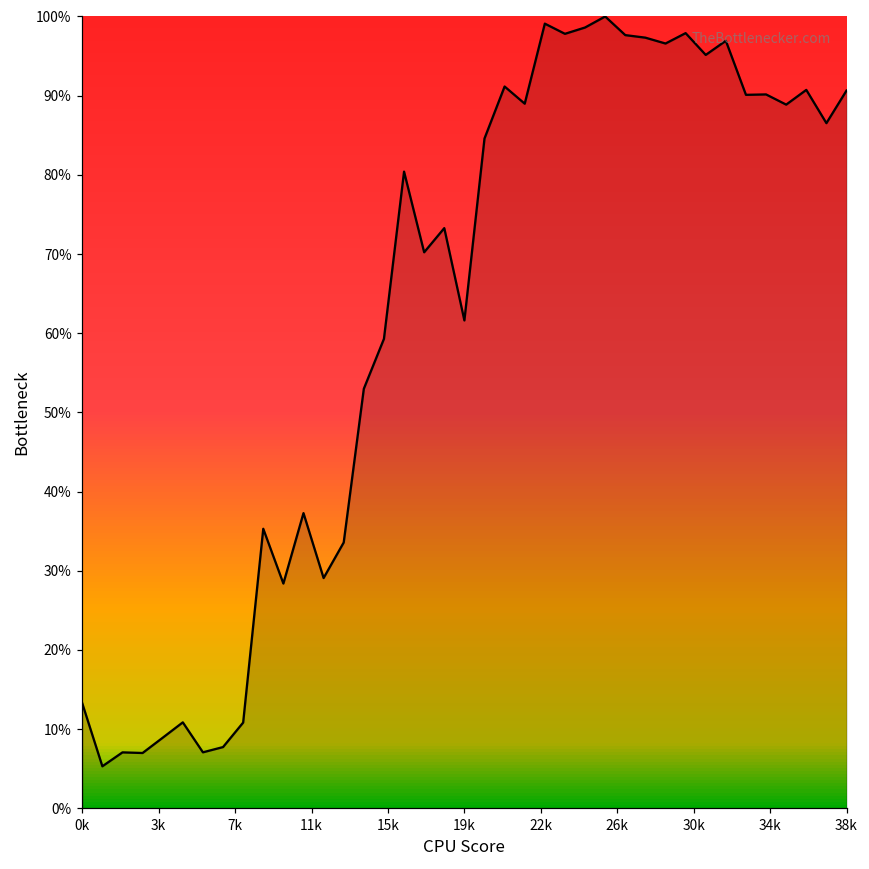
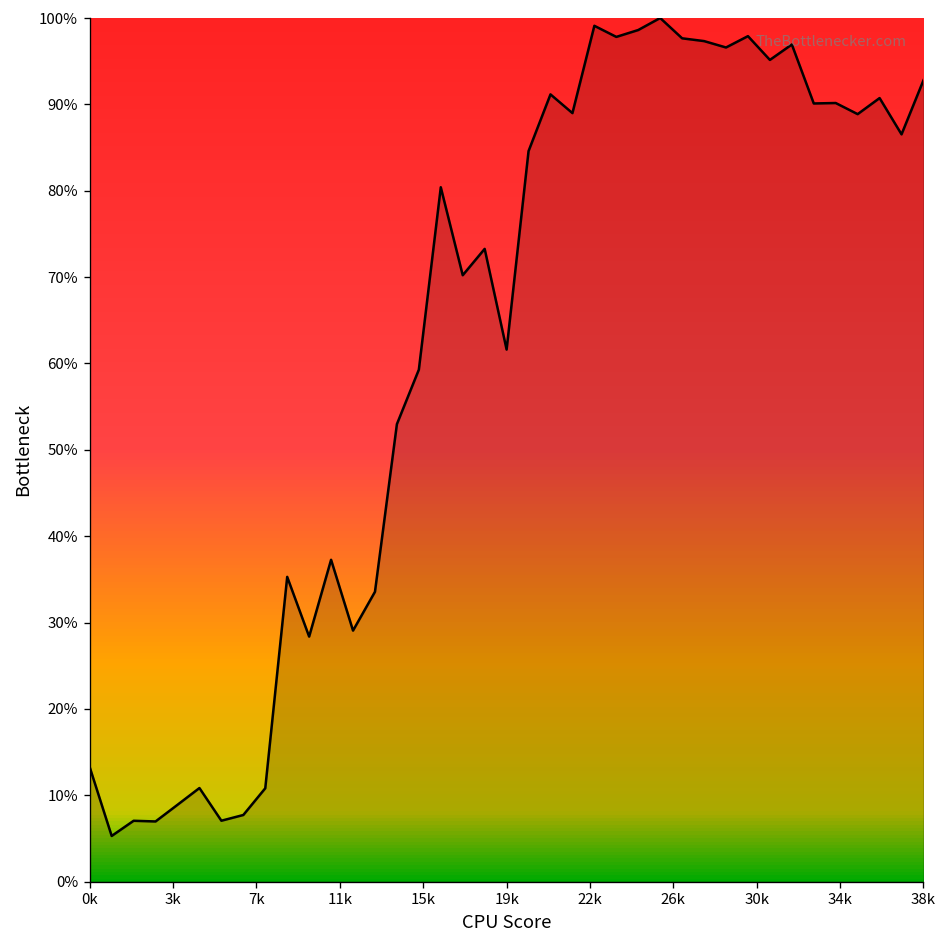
  {
    "0k": "13%",
    "19k": "62%",
-   "38k": "91%"
+   "38k": "93%"
  }
